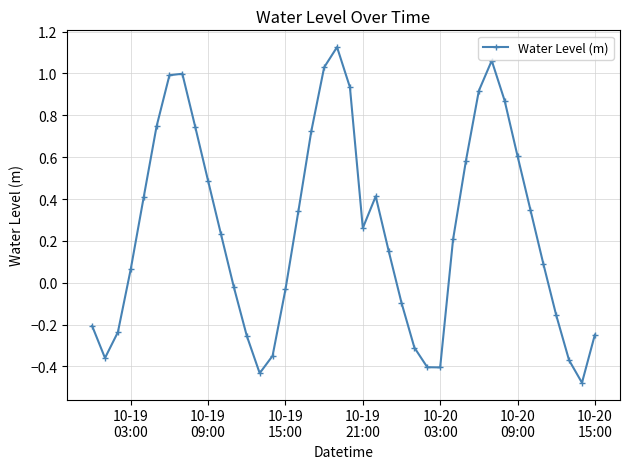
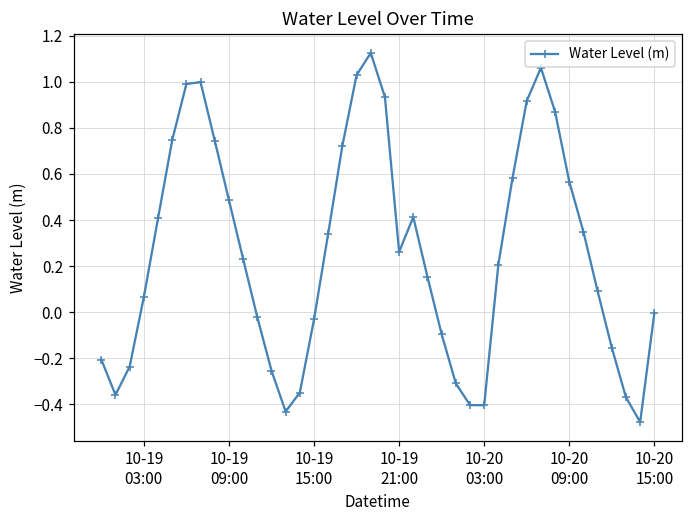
  {
    "10-19 03:00": 0.07,
    "10-19 09:00": 0.49,
    "10-19 15:00": -0.03,
    "10-19 21:00": 0.26,
    "10-20 03:00": -0.40,
-   "10-20 09:00": 0.61,
-   "10-20 15:00": -0.25
+   "10-20 09:00": 0.57,
+   "10-20 15:00": 0.00
  }
